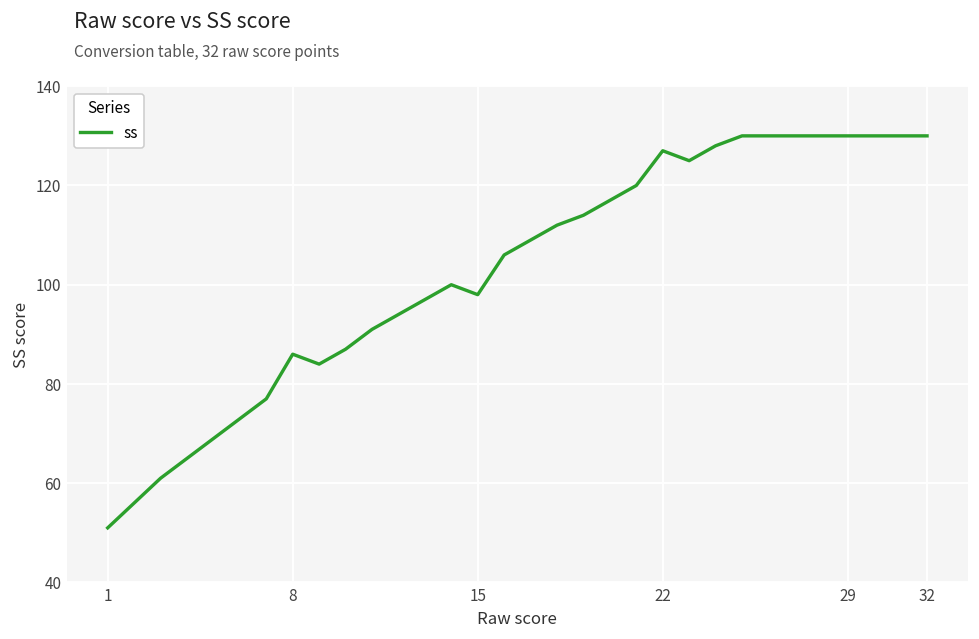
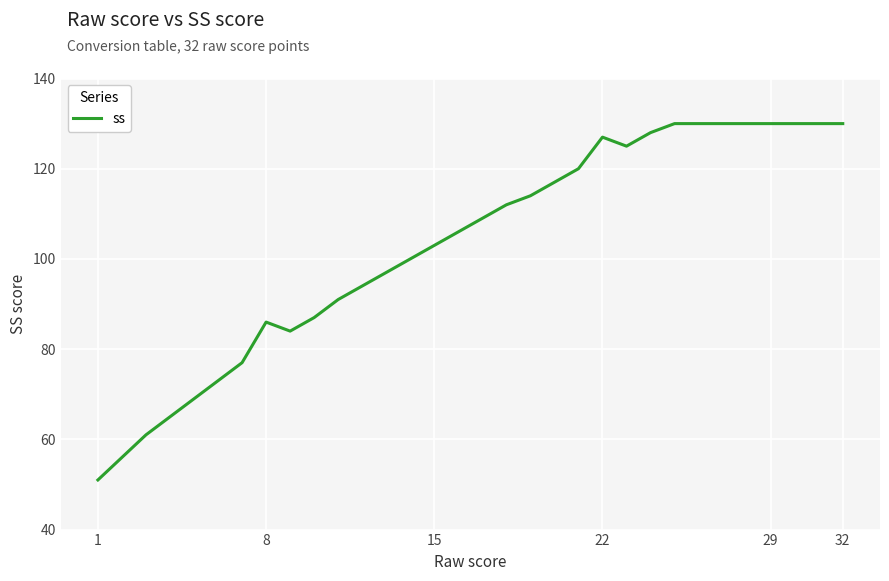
  {
    "1": 51,
    "8": 86,
-   "15": 98,
+   "15": 103,
    "22": 127,
    "29": 130,
    "32": 130
  }
